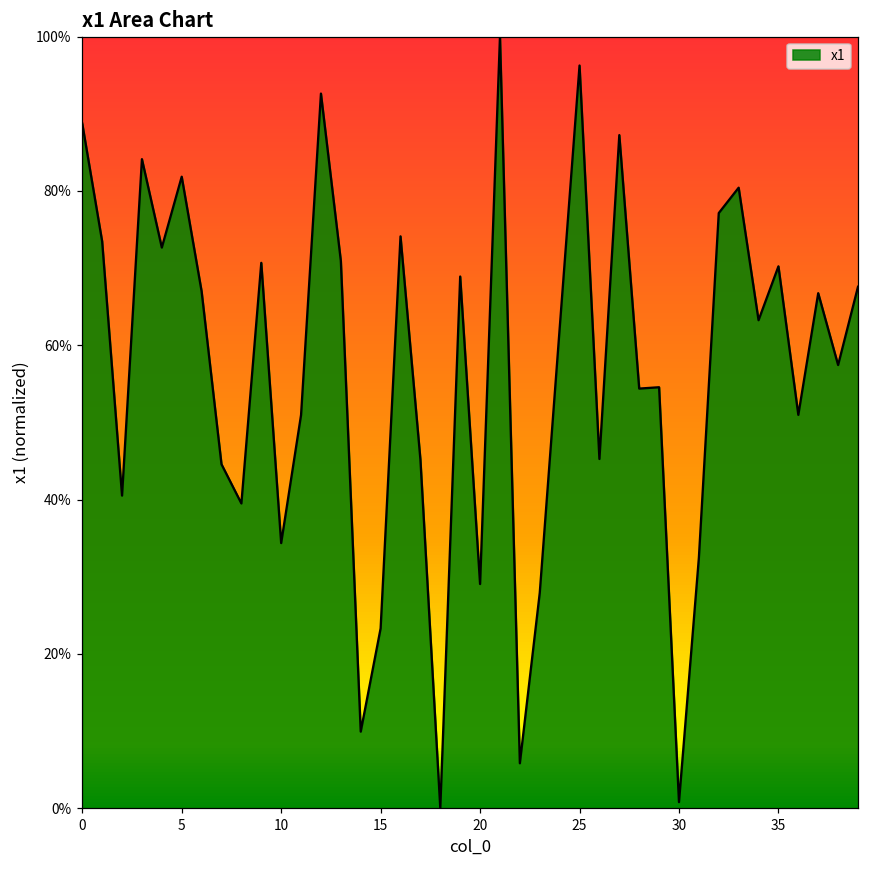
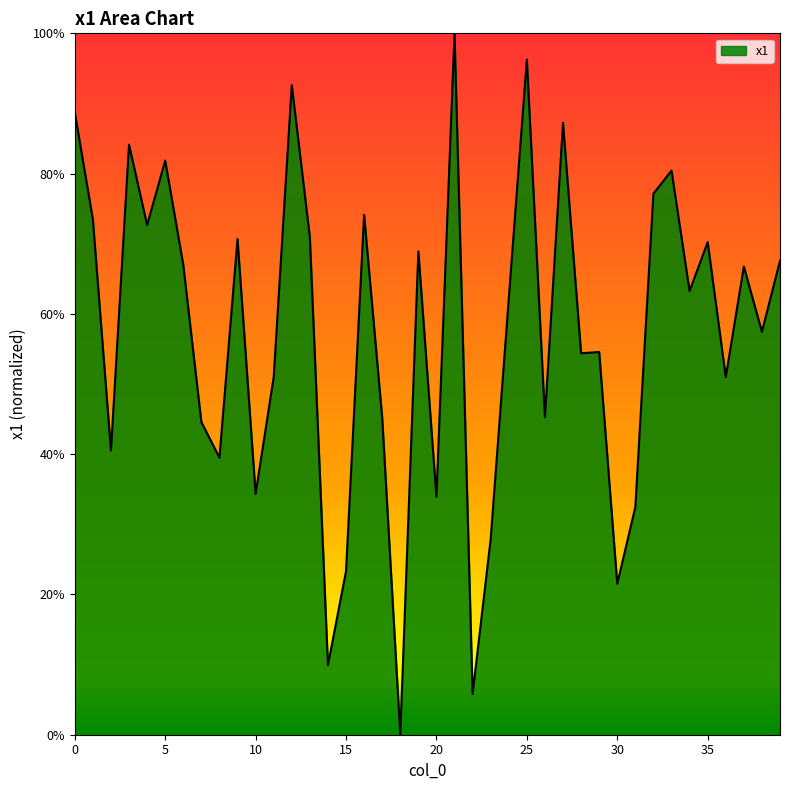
  {
    "0": "89%",
    "5": "82%",
    "10": "34%",
    "15": "23%",
-   "20": "29%",
+   "20": "34%",
    "25": "96%",
-   "30": "1%",
+   "30": "22%",
    "35": "70%"
  }
